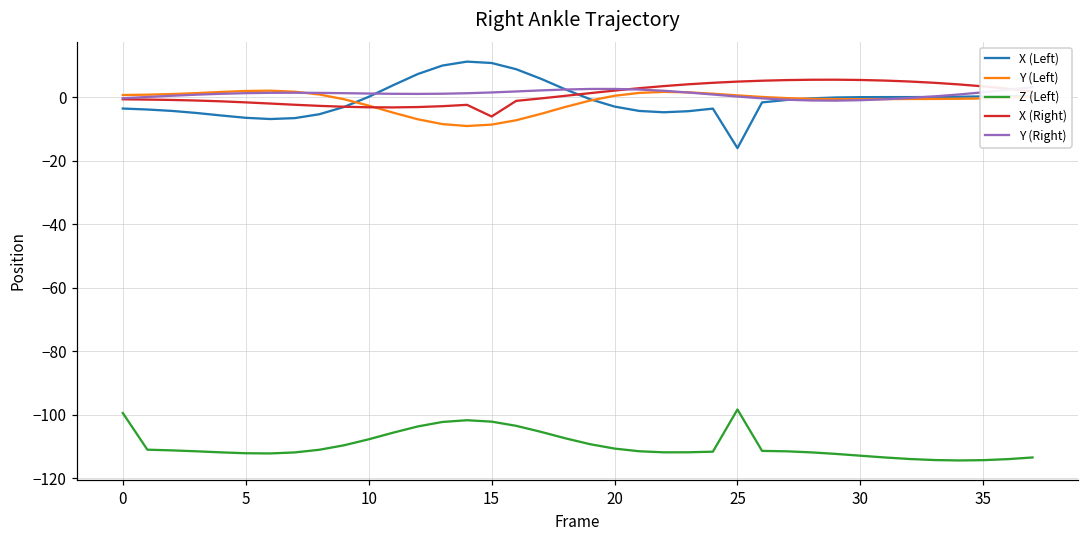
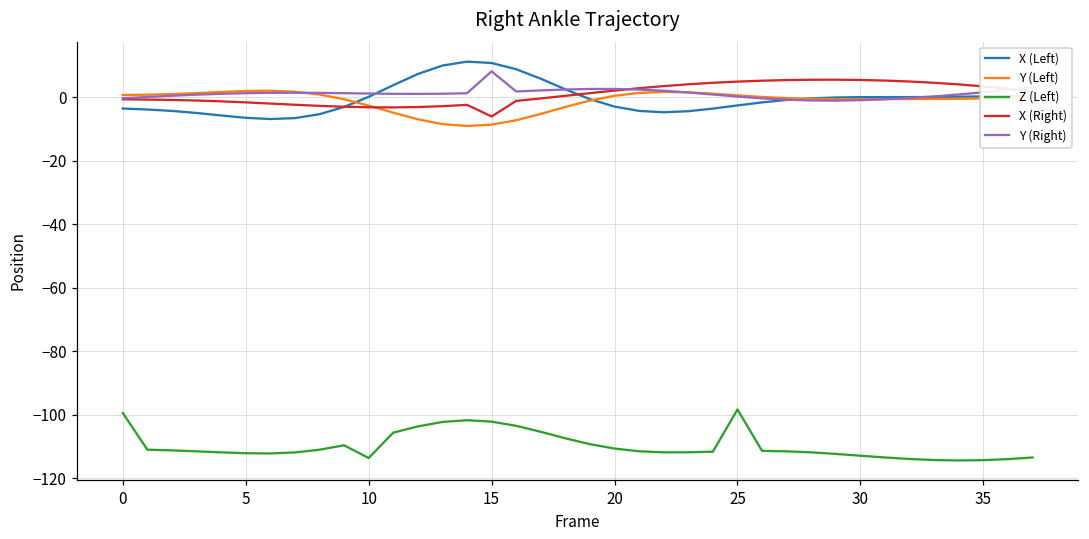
  {
    "X (Left)": {
      "0": -4,
      "5": -6,
      "10": 0,
      "15": 11,
      "20": -3,
-     "25": -16
+     "25": -3
    },
    "Y (Left)": {
      "0": 1,
      "15": -9,
      "20": 0
    },
    "Z (Left)": {
      "0": -99,
      "5": -112,
-     "10": -108,
+     "10": -114,
      "15": -102,
      "20": -111,
      "25": -98,
      "30": -113,
      "35": -114
    },
    "X (Right)": {
      "5": -2,
      "15": -6,
      "25": 5,
      "30": 5
    },
    "Y (Right)": {
      "10": 1,
-     "15": 2
+     "15": 8
    }
  }
